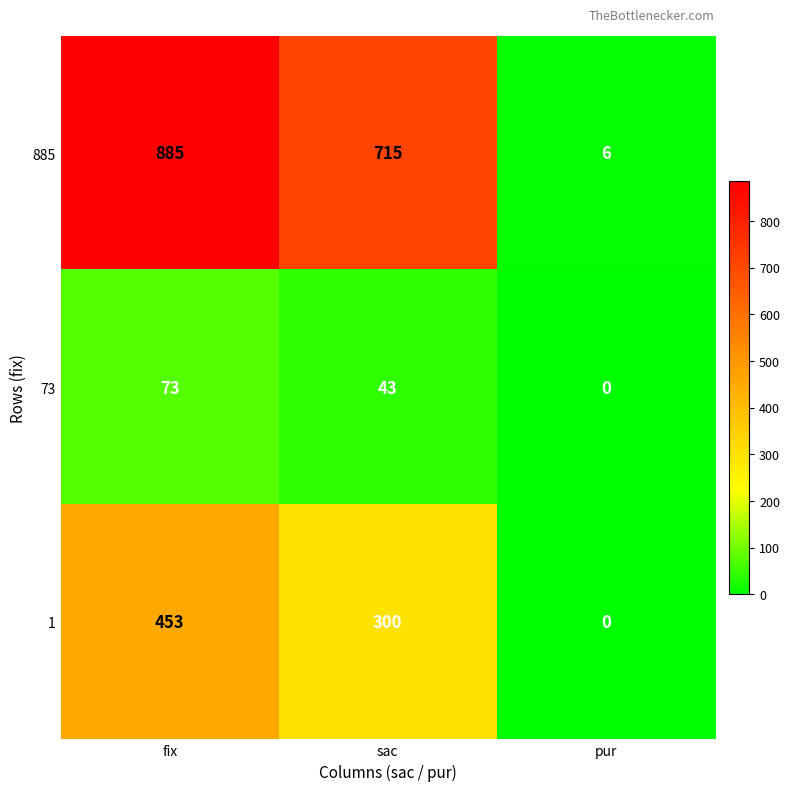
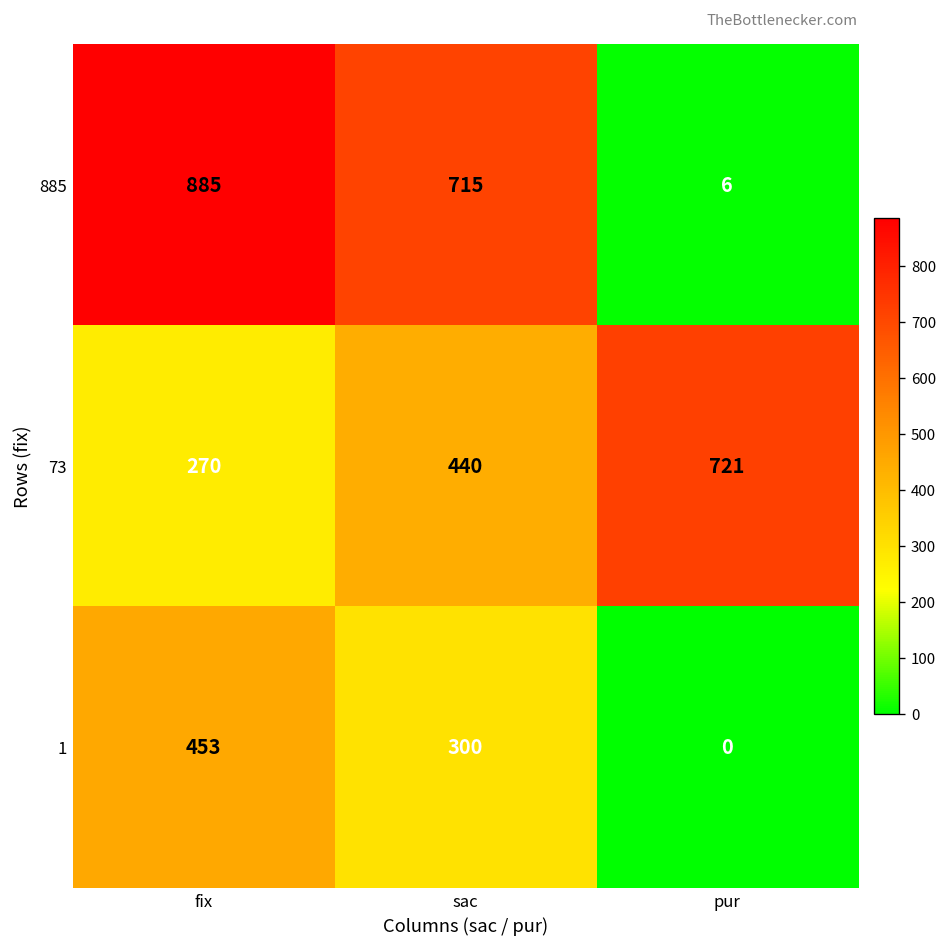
  {
    "885": {
      "fix": 885,
      "sac": 715,
      "pur": 6
    },
    "73": {
-     "fix": 73,
-     "sac": 43,
-     "pur": 0
+     "fix": 270,
+     "sac": 440,
+     "pur": 721
    },
    "1": {
      "fix": 453,
      "sac": 300,
      "pur": 0
    }
  }
